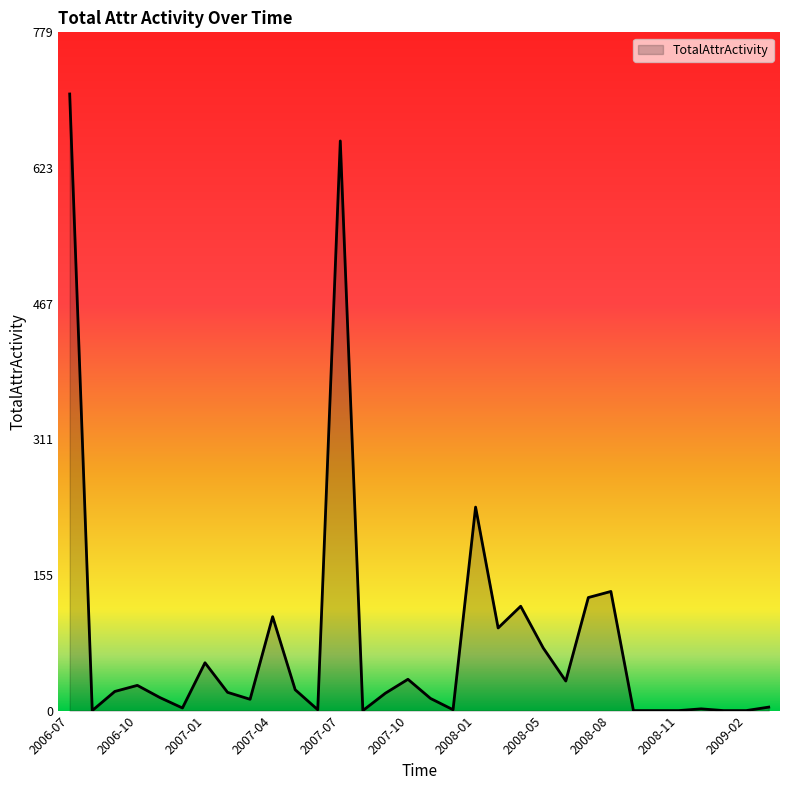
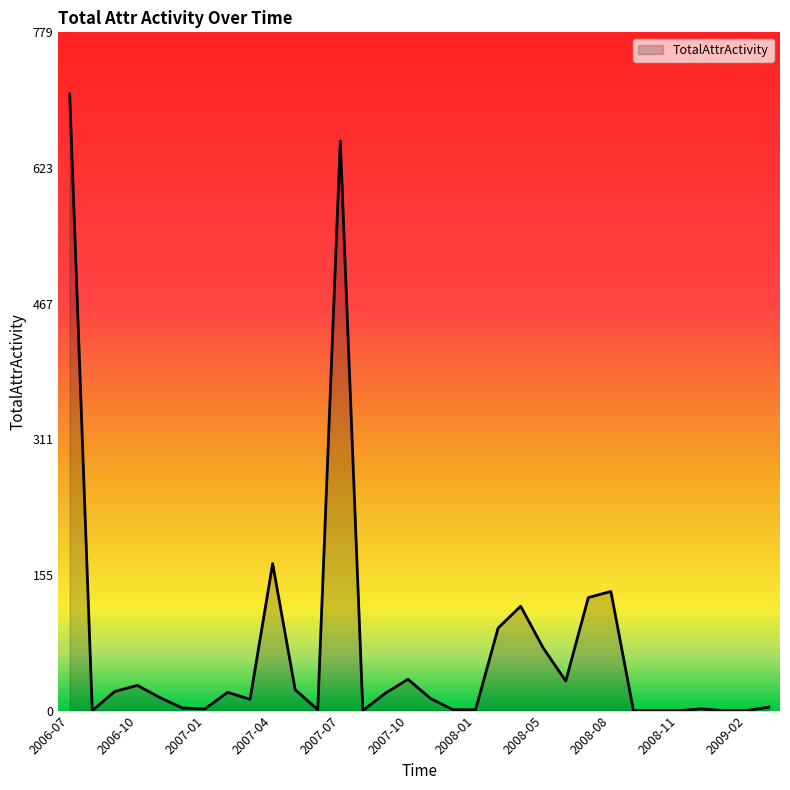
  {
    "2006-07": 710,
    "2006-10": 30,
-   "2007-01": 60,
-   "2007-04": 110,
+   "2007-01": 0,
+   "2007-04": 170,
    "2007-07": 660,
    "2007-10": 40,
-   "2008-01": 230,
+   "2008-01": 0,
    "2008-05": 70,
    "2008-08": 140,
    "2008-11": 0,
    "2009-02": 0
  }
